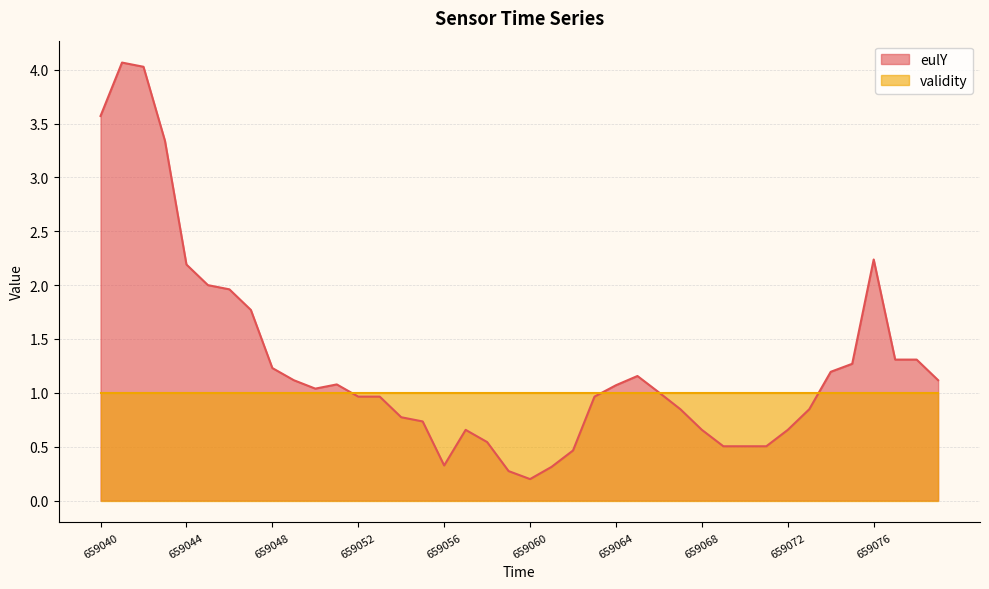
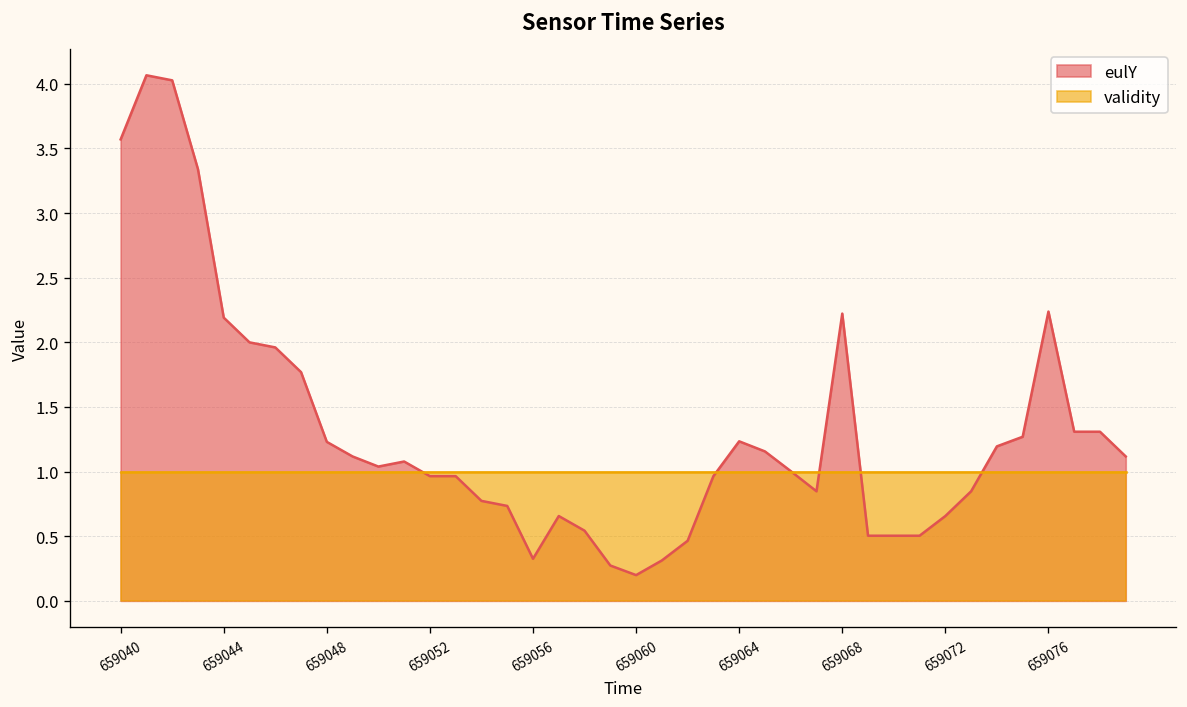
  {
    "eulY": {
      "659040": 3.57,
      "659044": 2.19,
      "659048": 1.23,
      "659052": 0.96,
      "659056": 0.33,
      "659060": 0.20,
-     "659064": 1.07,
-     "659068": 0.66,
+     "659064": 1.23,
+     "659068": 2.22,
      "659072": 0.66,
      "659076": 2.24
    },
    "validity": {
      "659040": 1.00,
      "659044": 1.00,
      "659048": 1.00,
      "659052": 1.00,
      "659056": 1.00,
      "659060": 1.00,
      "659064": 1.00,
      "659068": 1.00,
      "659072": 1.00,
      "659076": 1.00
    }
  }
